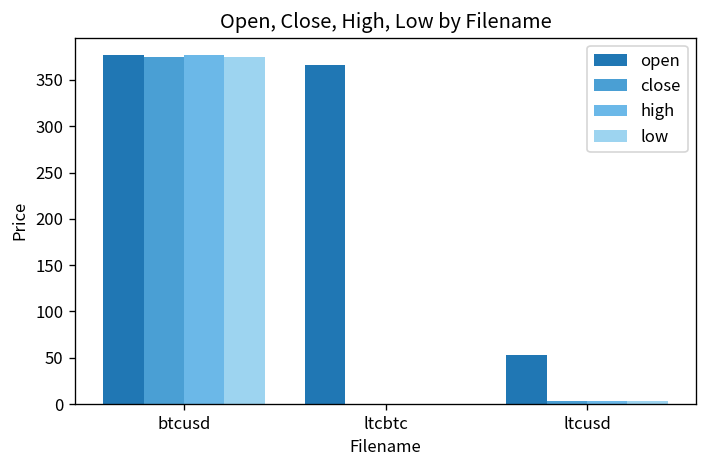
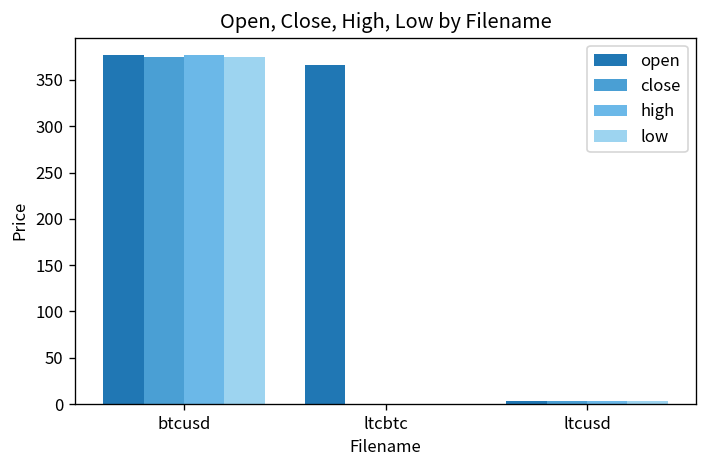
  {
    "open": {
      "btcusd": 380,
      "ltcbtc": 370,
-     "ltcusd": 50
+     "ltcusd": 0
    }
  }
